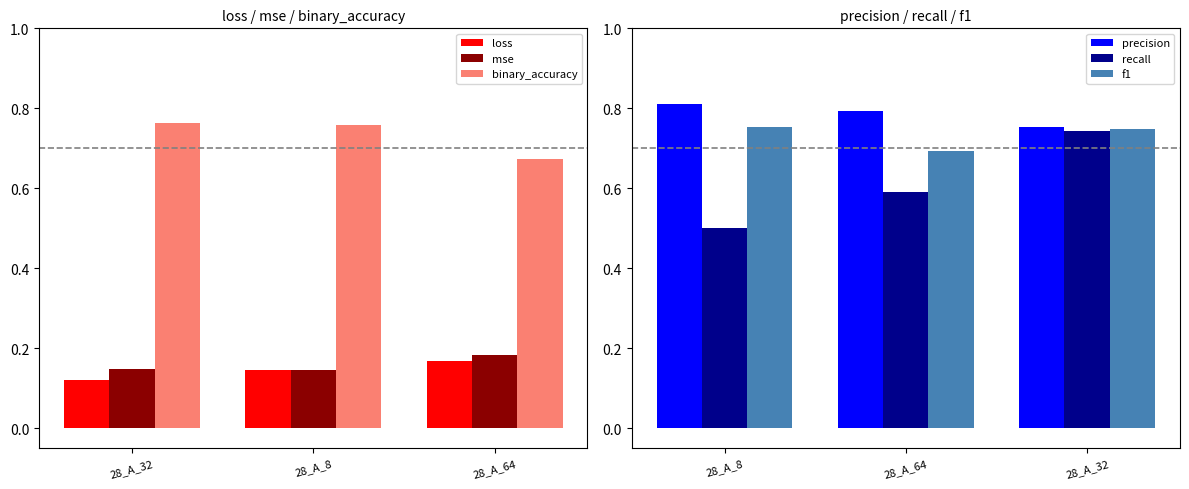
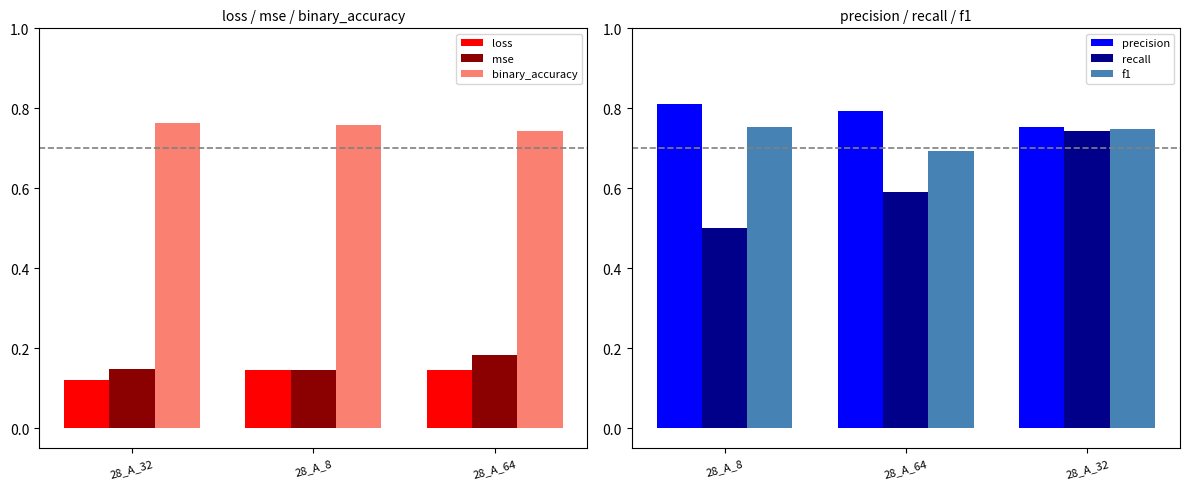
  {
    "loss / mse / binary_accuracy": {
      "loss": {
        "28_A_32": 0.12,
        "28_A_8": 0.15,
-       "28_A_64": 0.17
+       "28_A_64": 0.15
      },
      "mse": {
        "28_A_32": 0.15,
        "28_A_8": 0.15,
        "28_A_64": 0.18
      },
      "binary_accuracy": {
        "28_A_32": 0.76,
        "28_A_8": 0.76,
-       "28_A_64": 0.67
+       "28_A_64": 0.74
      }
    },
    "precision / recall / f1": {
      "precision": {
        "28_A_8": 0.81,
        "28_A_64": 0.79,
        "28_A_32": 0.75
      },
      "recall": {
        "28_A_8": 0.50,
        "28_A_64": 0.59,
        "28_A_32": 0.74
      },
      "f1": {
        "28_A_8": 0.75,
        "28_A_64": 0.69,
        "28_A_32": 0.75
      }
    }
  }
